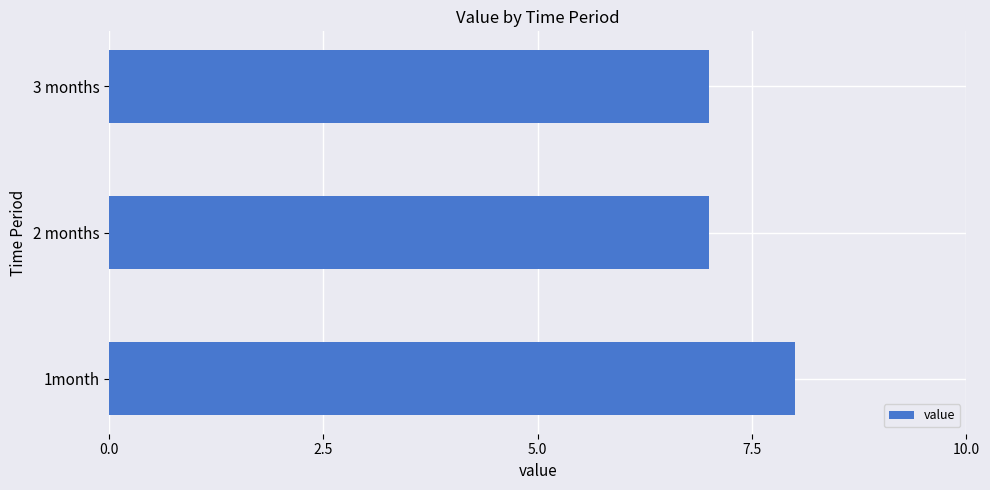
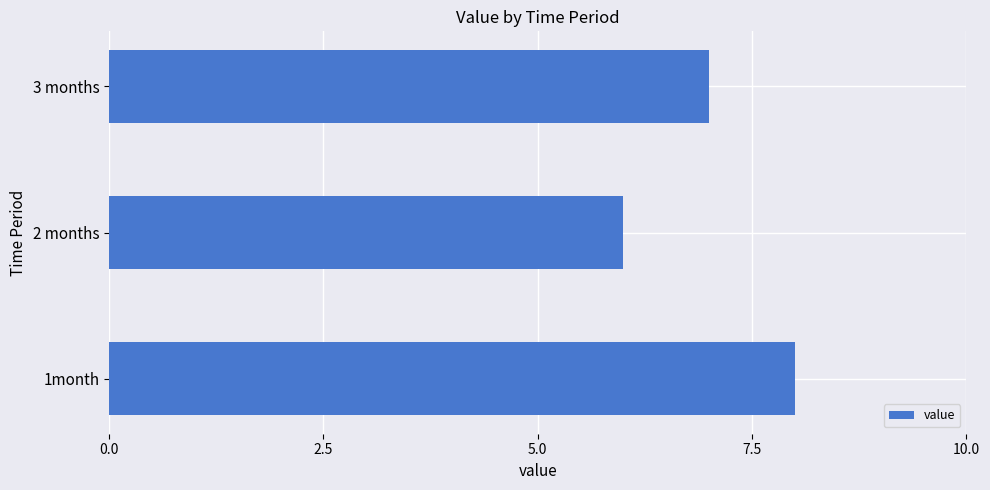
  {
    "3 months": 7,
-   "2 months": 7,
+   "2 months": 6,
    "1month": 8
  }
